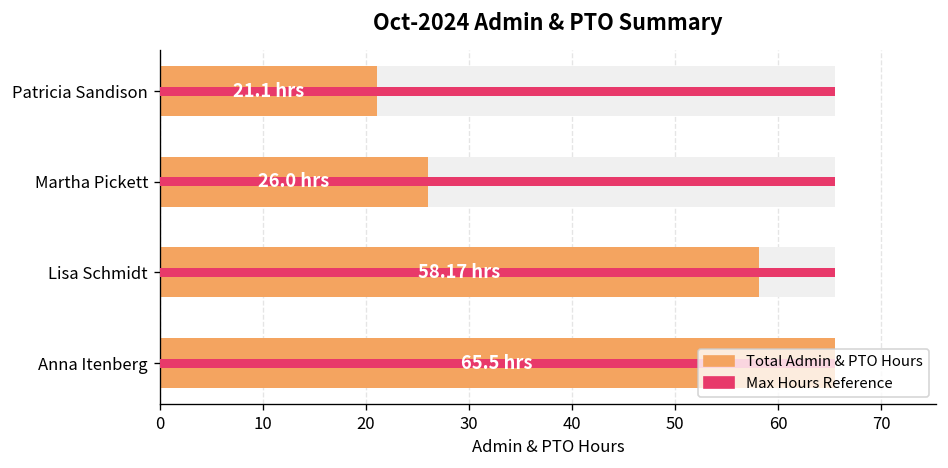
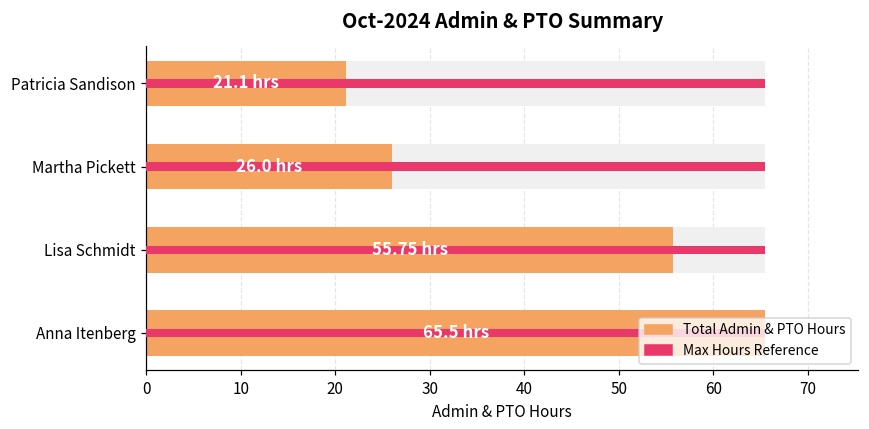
  {
    "Total Admin & PTO Hours": {
-     "Lisa Schmidt": 58.17
+     "Lisa Schmidt": 55.75
    }
  }
